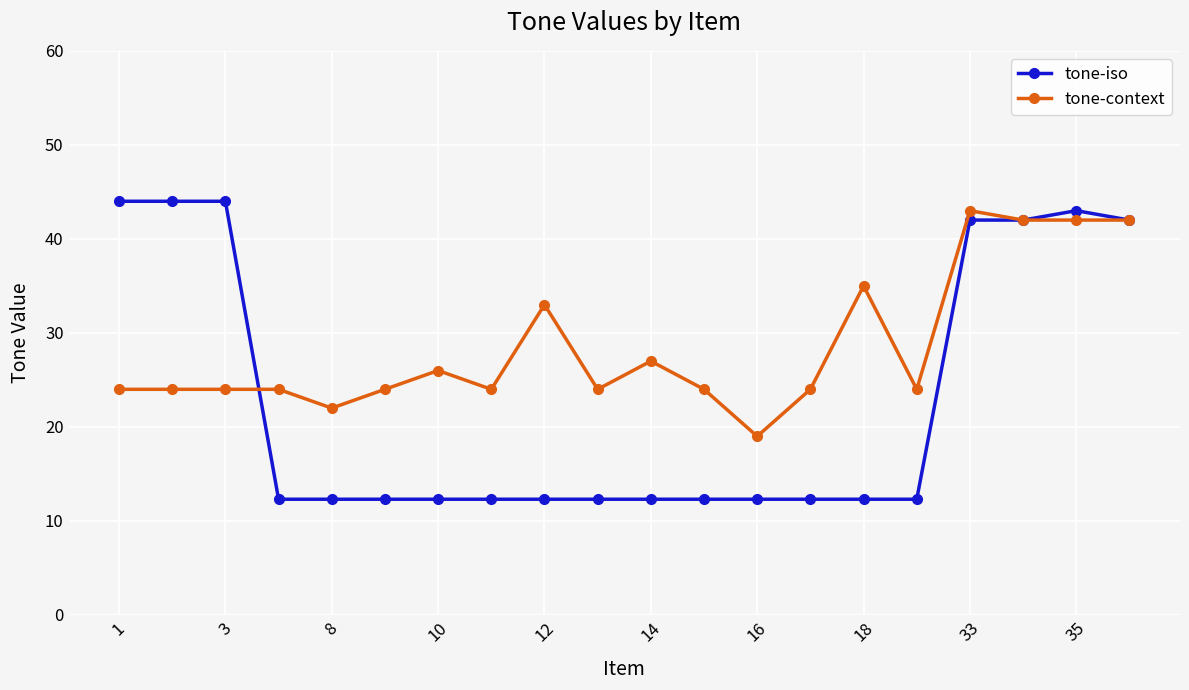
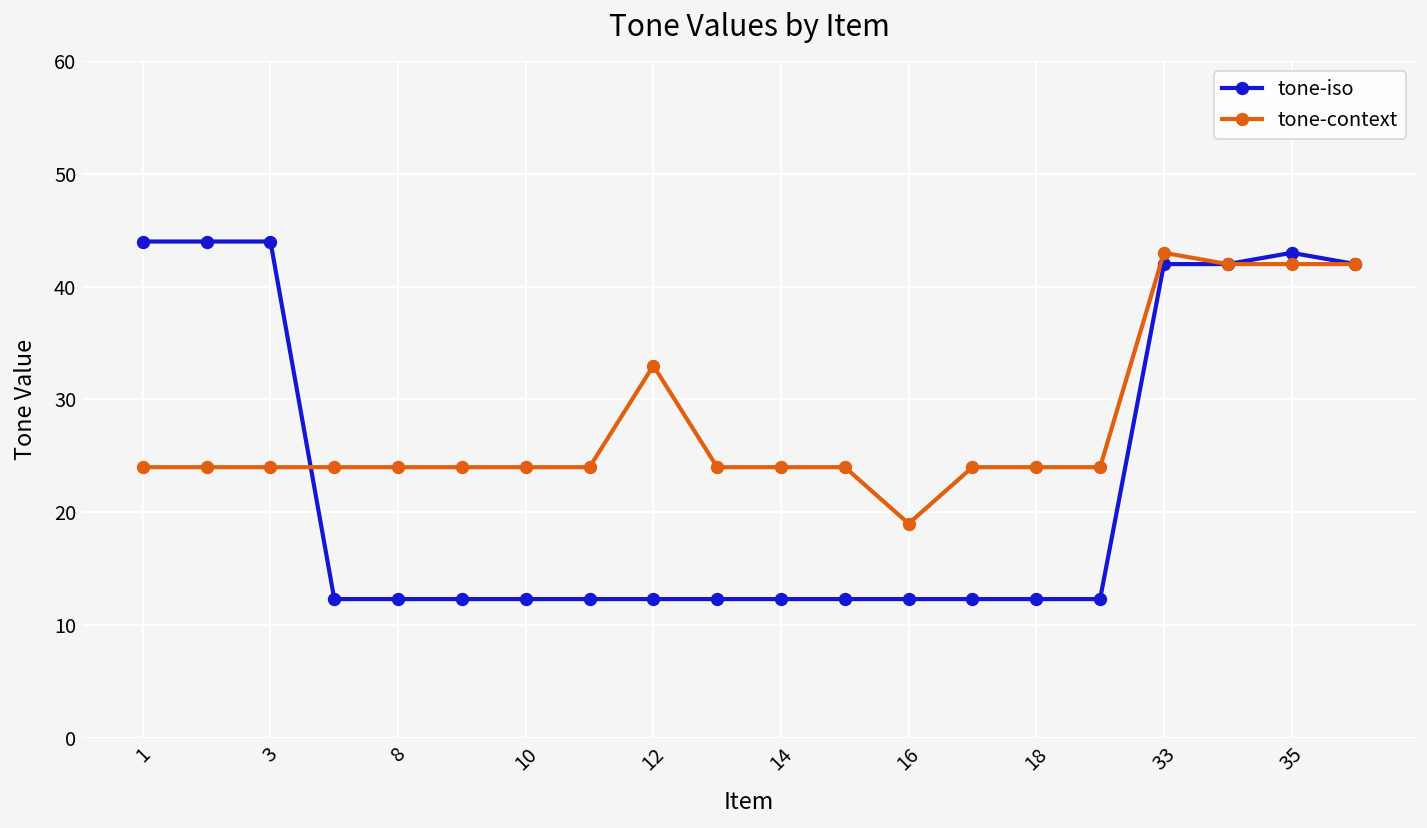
  {
    "tone-iso": {
      "8": 12,
      "10": 12,
      "12": 12,
      "14": 12,
      "16": 12,
      "18": 12,
      "33": 42,
      "35": 43
    },
    "tone-context": {
-     "8": 22,
-     "10": 26,
+     "8": 24,
+     "10": 24,
      "12": 33,
-     "14": 27,
+     "14": 24,
      "16": 19,
-     "18": 35,
+     "18": 24,
      "33": 43,
      "35": 42
    }
  }
